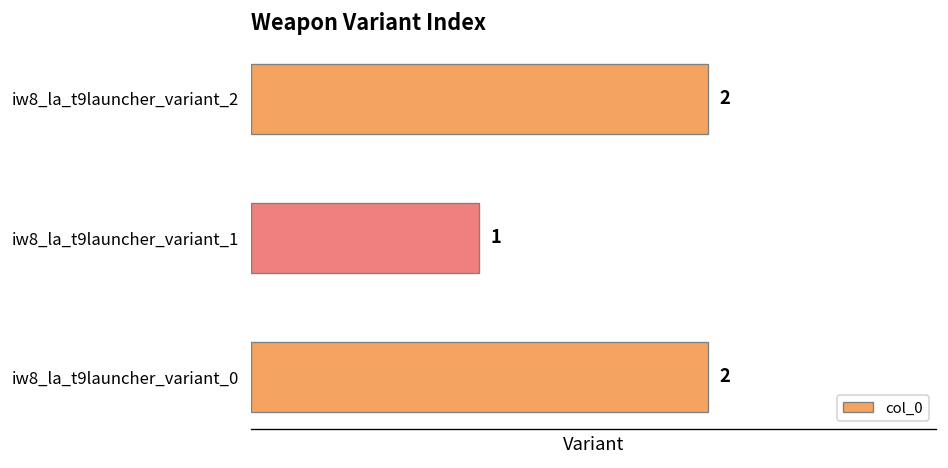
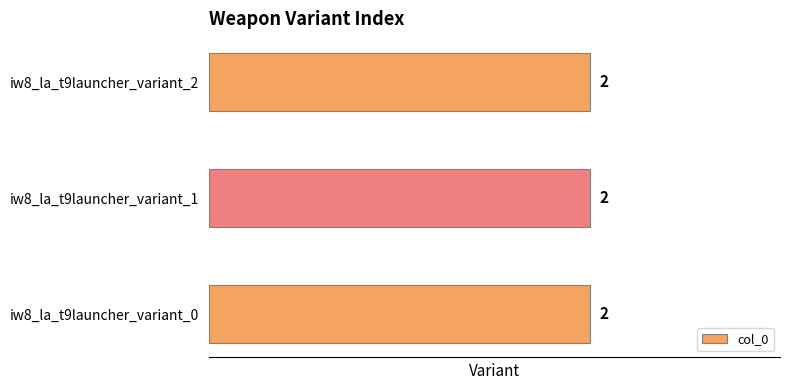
  {
    "iw8_la_t9launcher_variant_2": 2,
-   "iw8_la_t9launcher_variant_1": 1,
+   "iw8_la_t9launcher_variant_1": 2,
    "iw8_la_t9launcher_variant_0": 2
  }
